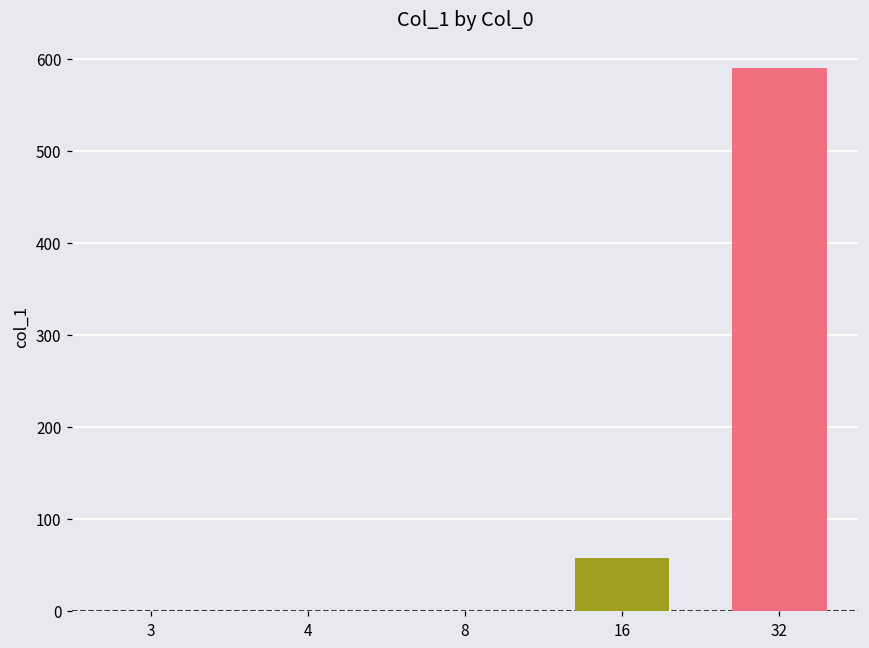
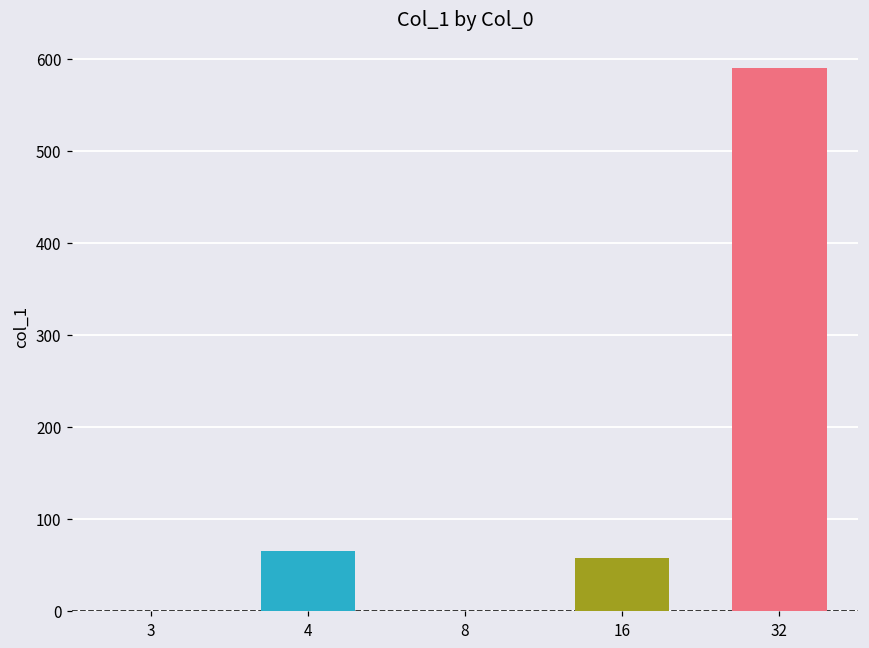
  {
-   "4": 0,
+   "4": 70,
    "16": 60,
    "32": 590
  }
